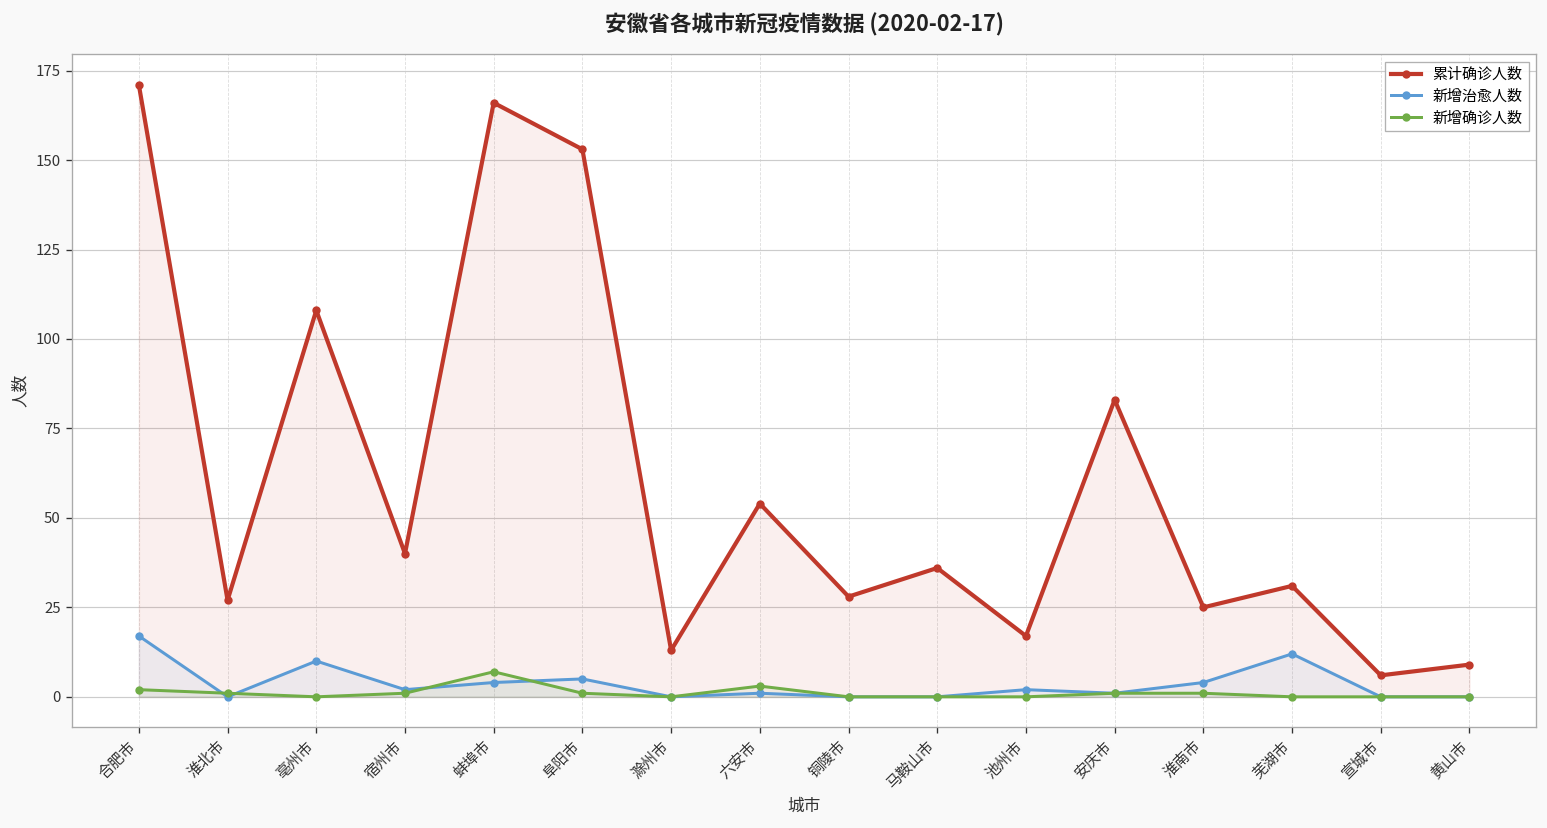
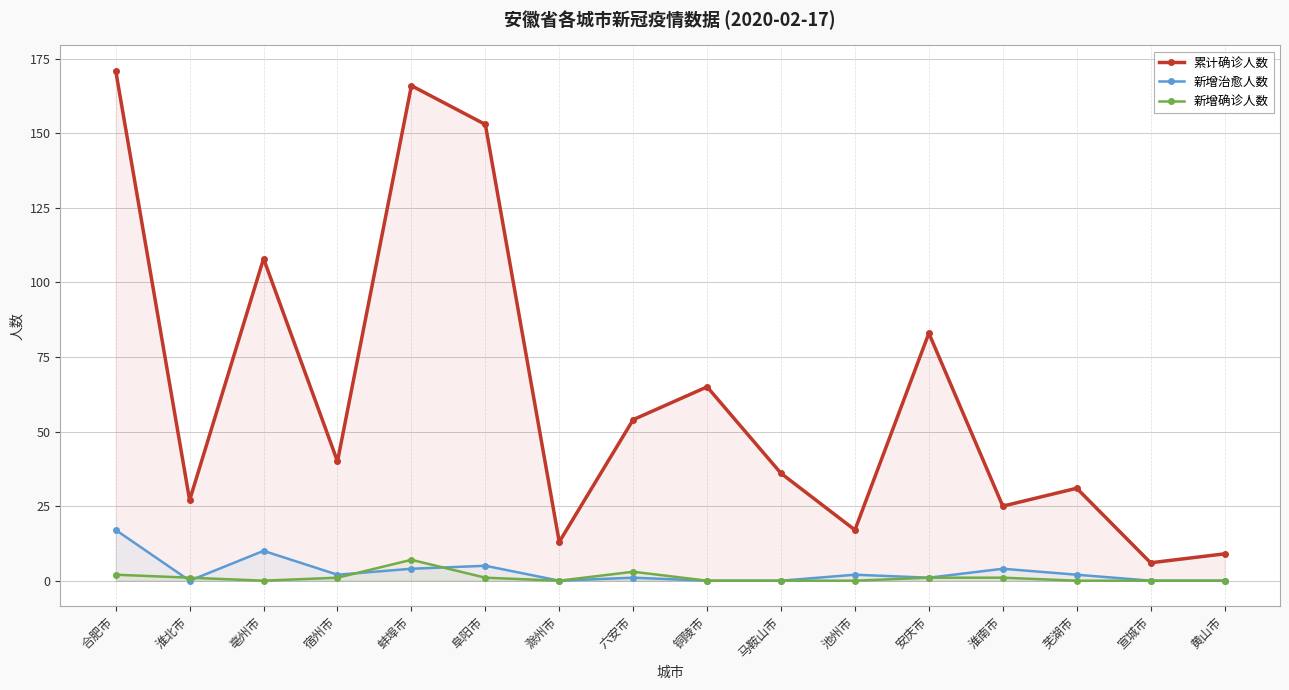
  {
    "累计确诊人数": {
      "合肥市": 171,
      "淮北市": 27,
      "亳州市": 108,
      "宿州市": 40,
      "蚌埠市": 166,
      "阜阳市": 153,
      "滁州市": 13,
      "六安市": 54,
-     "铜陵市": 28,
+     "铜陵市": 65,
      "马鞍山市": 36,
      "池州市": 17,
      "安庆市": 83,
      "淮南市": 25,
      "芜湖市": 31,
      "宣城市": 6,
      "黄山市": 9
    },
    "新增治愈人数": {
      "合肥市": 17,
      "淮北市": 0,
      "亳州市": 10,
      "宿州市": 2,
      "蚌埠市": 4,
      "阜阳市": 5,
      "六安市": 1,
      "池州市": 2,
      "淮南市": 4,
-     "芜湖市": 12
+     "芜湖市": 2
    },
    "新增确诊人数": {
      "合肥市": 2,
      "淮北市": 1,
      "亳州市": 0,
      "宿州市": 1,
      "蚌埠市": 7,
      "阜阳市": 1,
      "六安市": 3,
      "池州市": 0,
      "淮南市": 1,
      "芜湖市": 0
    }
  }
